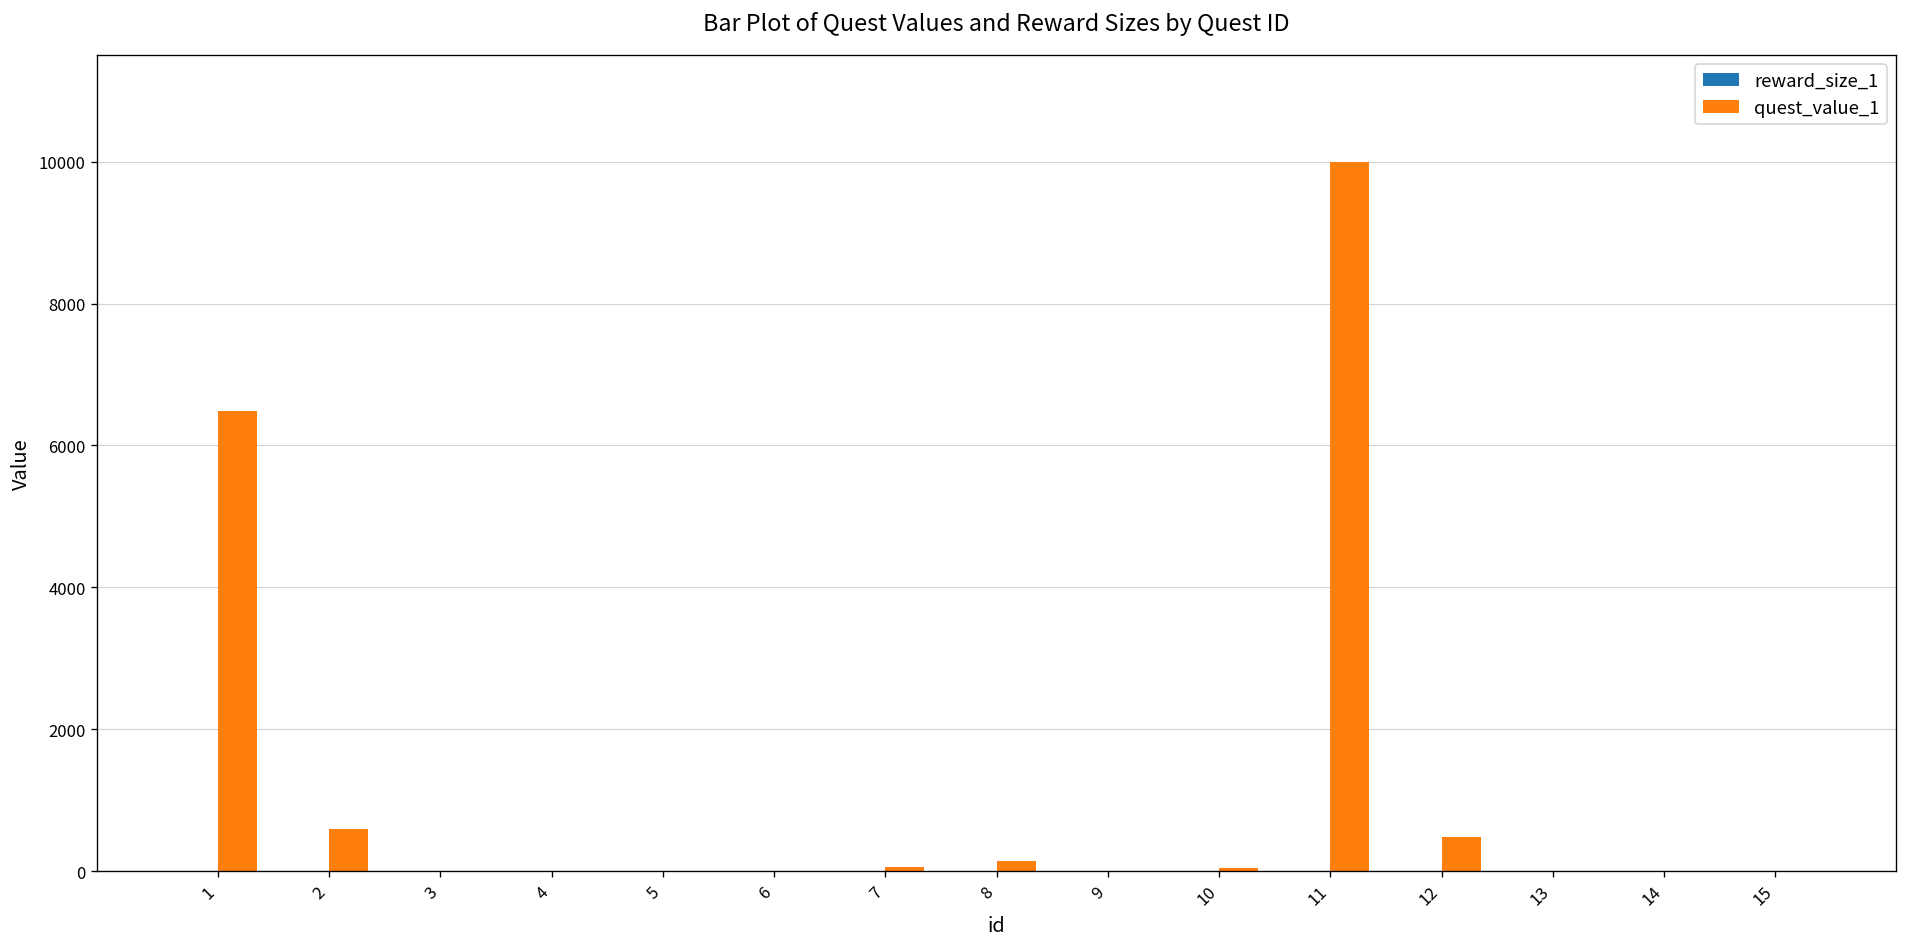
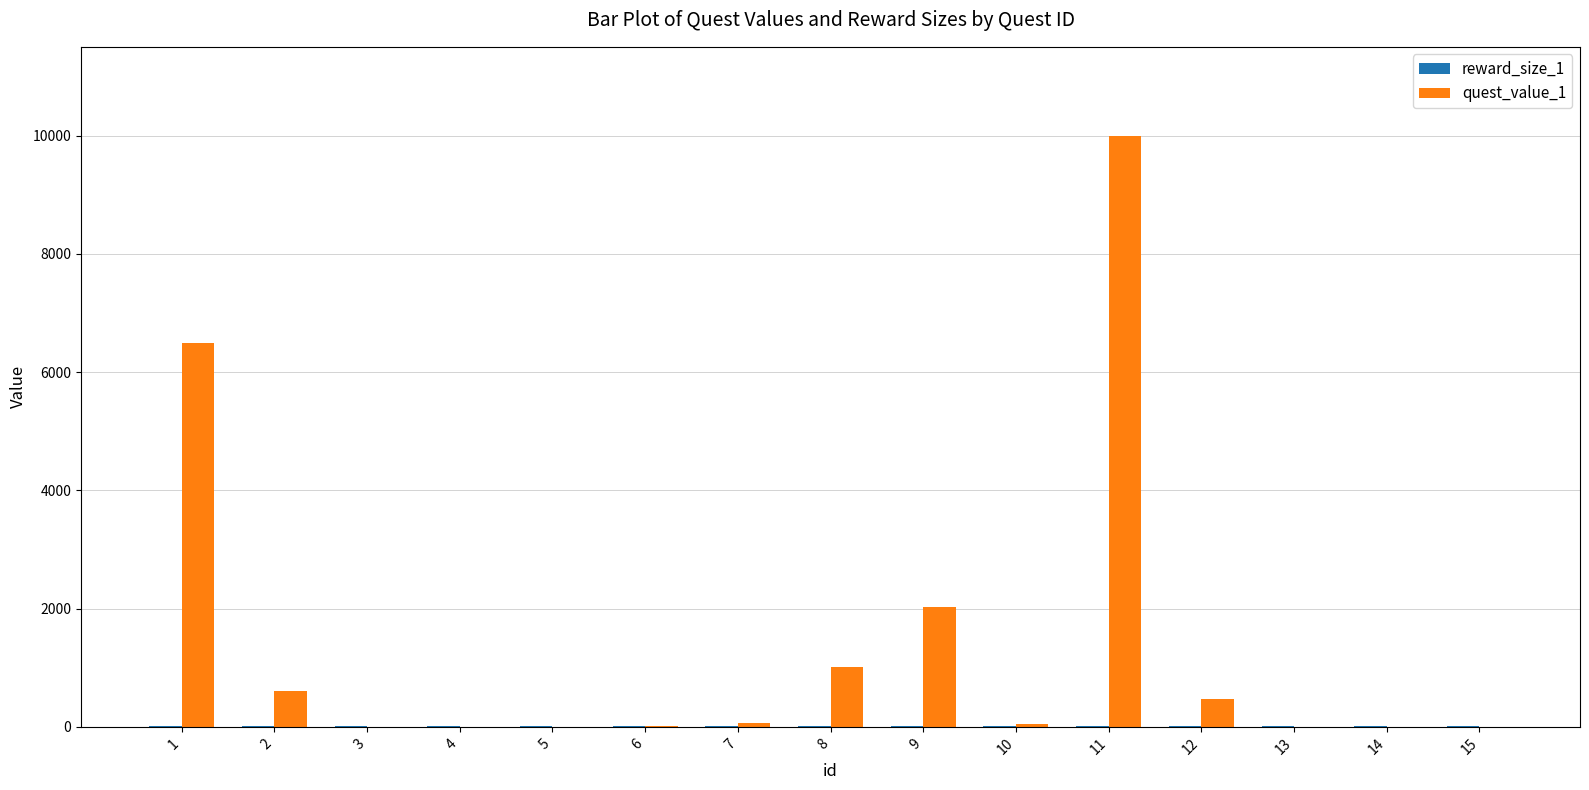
  {
    "quest_value_1": {
      "1": 6500,
      "2": 600,
      "7": 100,
-     "8": 100,
-     "9": 0,
+     "8": 1000,
+     "9": 2000,
      "11": 10000,
      "12": 500
    }
  }
